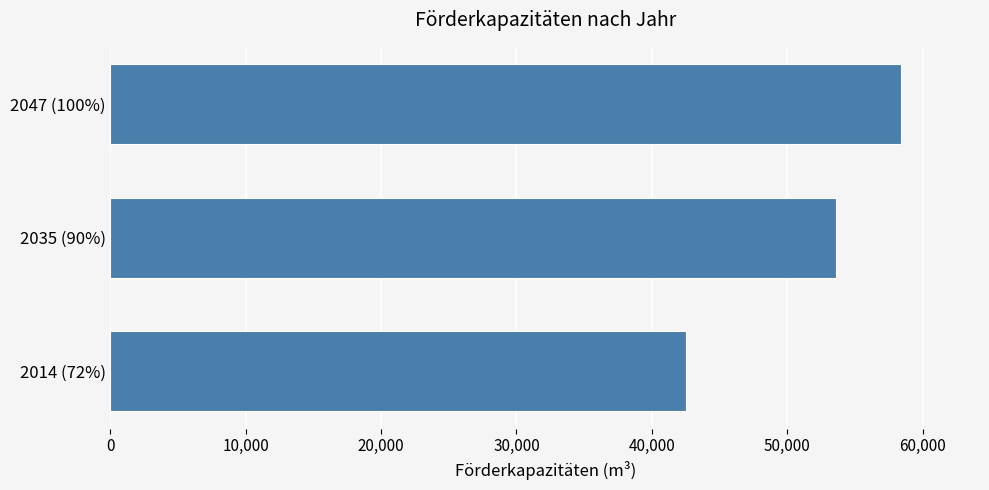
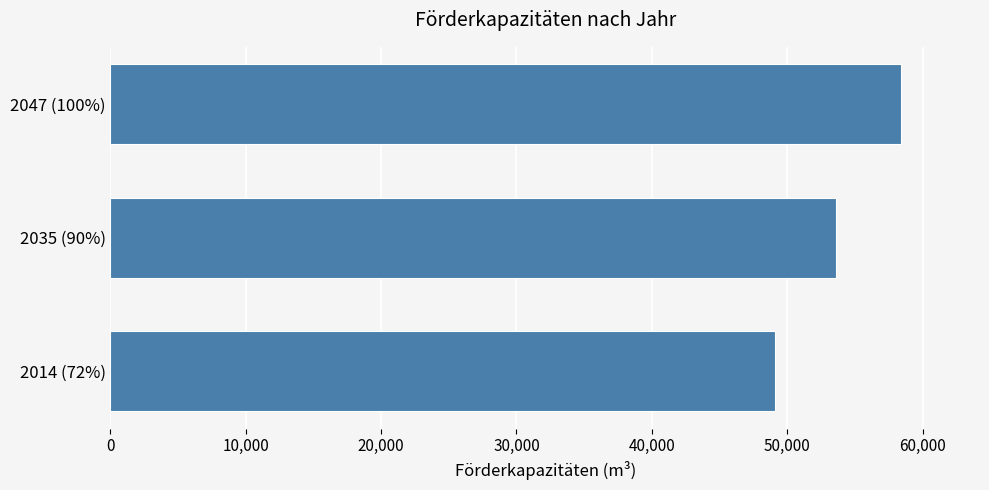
  {
    "2047 (100%)": "58,400",
    "2035 (90%)": "53,600",
-   "2014 (72%)": "42,500"
+   "2014 (72%)": "49,100"
  }
